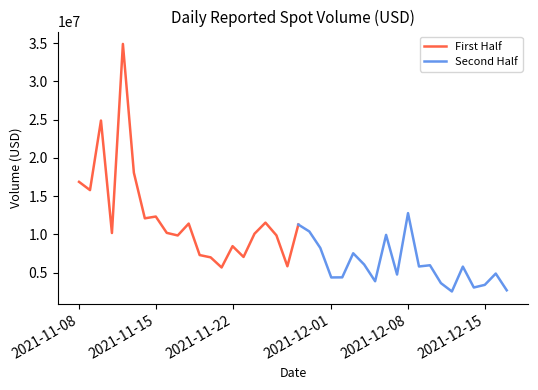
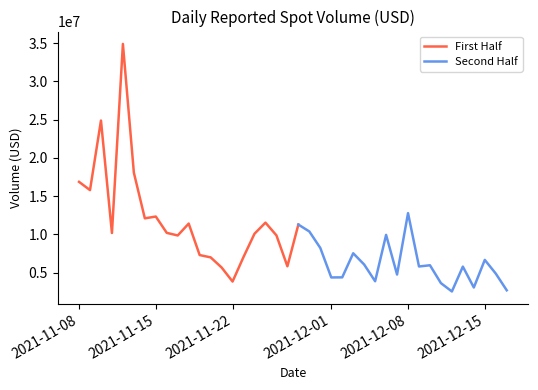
  {
    "First Half": {
      "2021-11-08": 17000000,
      "2021-11-15": 12000000,
-     "2021-11-22": 8000000
+     "2021-11-22": 4000000
    },
    "Second Half": {
      "2021-12-01": 4000000,
      "2021-12-08": 13000000,
-     "2021-12-15": 3000000
+     "2021-12-15": 7000000
    }
  }
